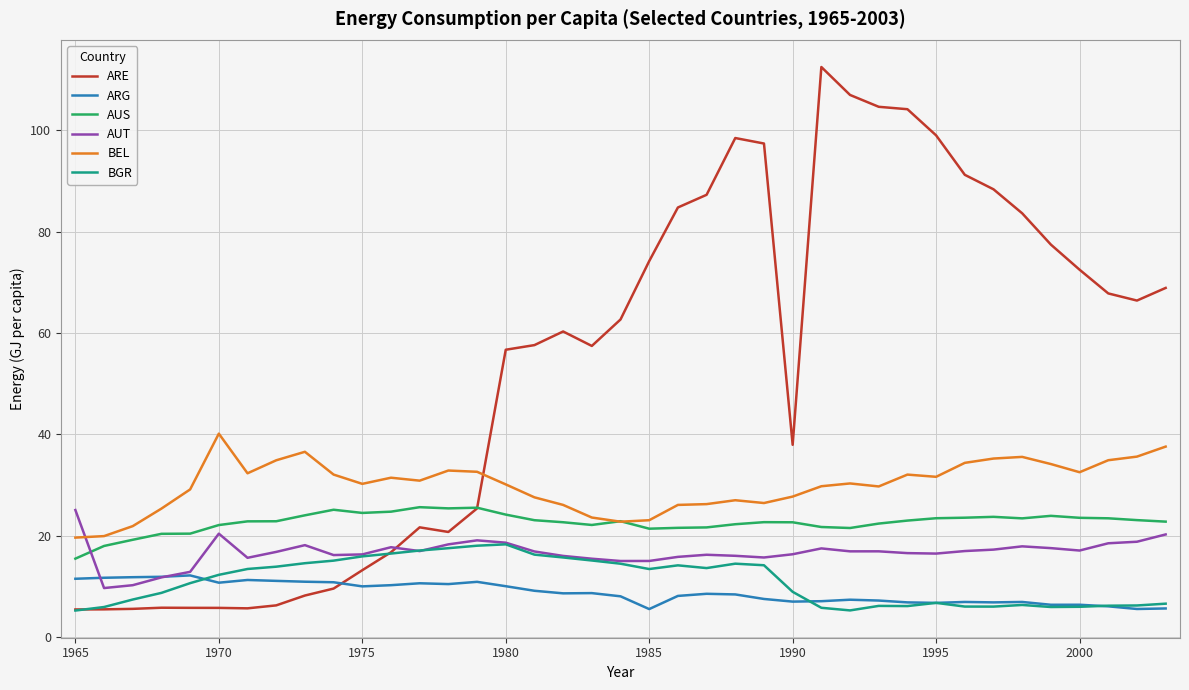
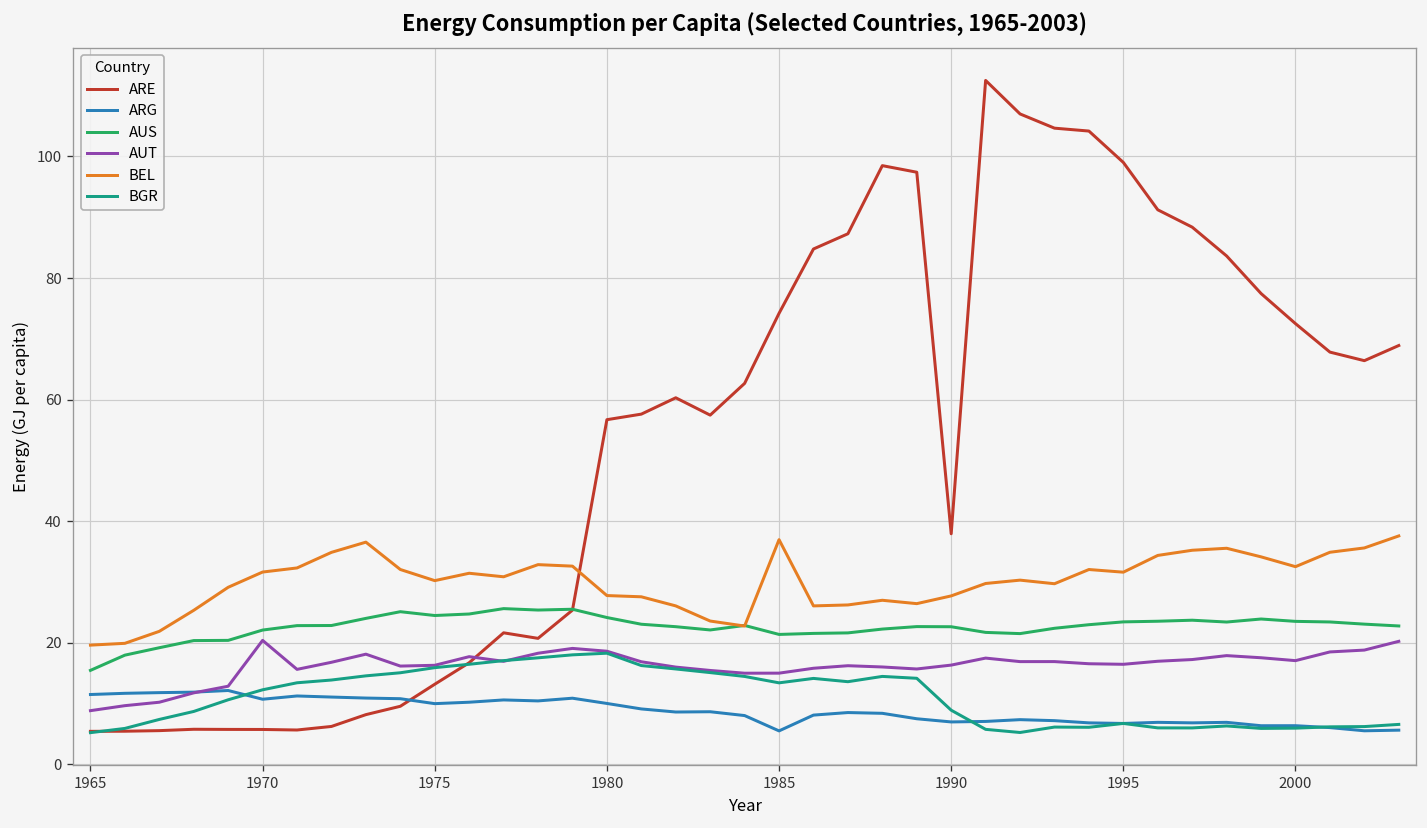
  {
    "ARE": {
      "1970": 6,
      "1975": 13,
      "1980": 57,
      "1985": 74,
      "1990": 38,
      "1995": 99,
      "2000": 72
    },
    "ARG": {
      "1965": 12,
      "1970": 11,
      "1975": 10,
      "1980": 10,
      "1985": 6,
      "1990": 7
    },
    "AUT": {
-     "1965": 25,
+     "1965": 9,
      "1970": 20,
      "1985": 15,
      "1990": 16,
      "1995": 16,
      "2000": 17
    },
    "BEL": {
      "1965": 20,
-     "1970": 40,
+     "1970": 32,
      "1975": 30,
-     "1980": 30,
-     "1985": 23,
+     "1980": 28,
+     "1985": 37,
      "1990": 28,
      "1995": 32,
      "2000": 33
    }
  }
